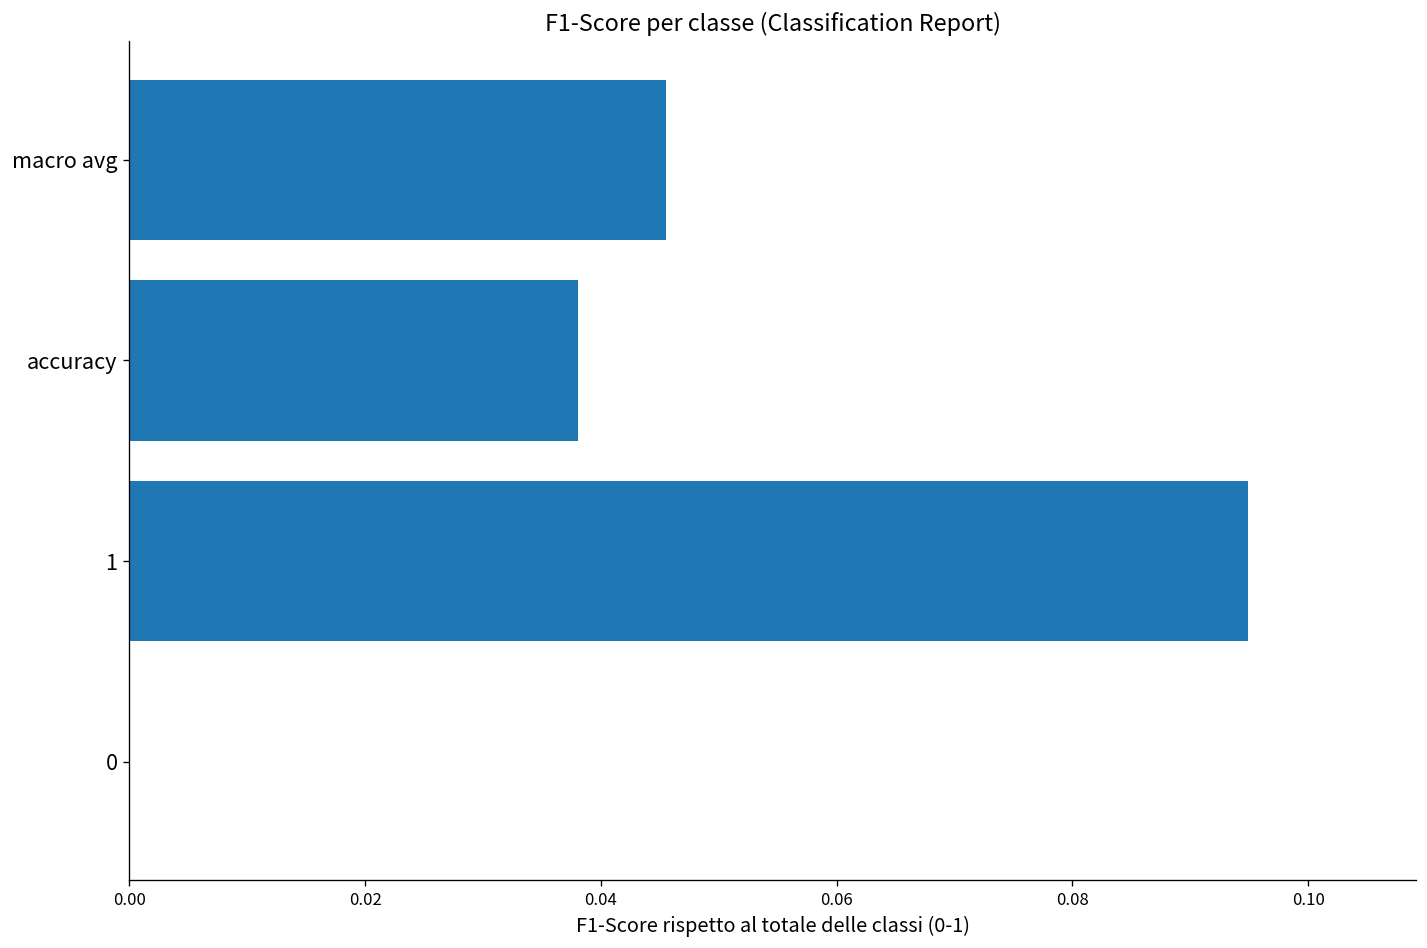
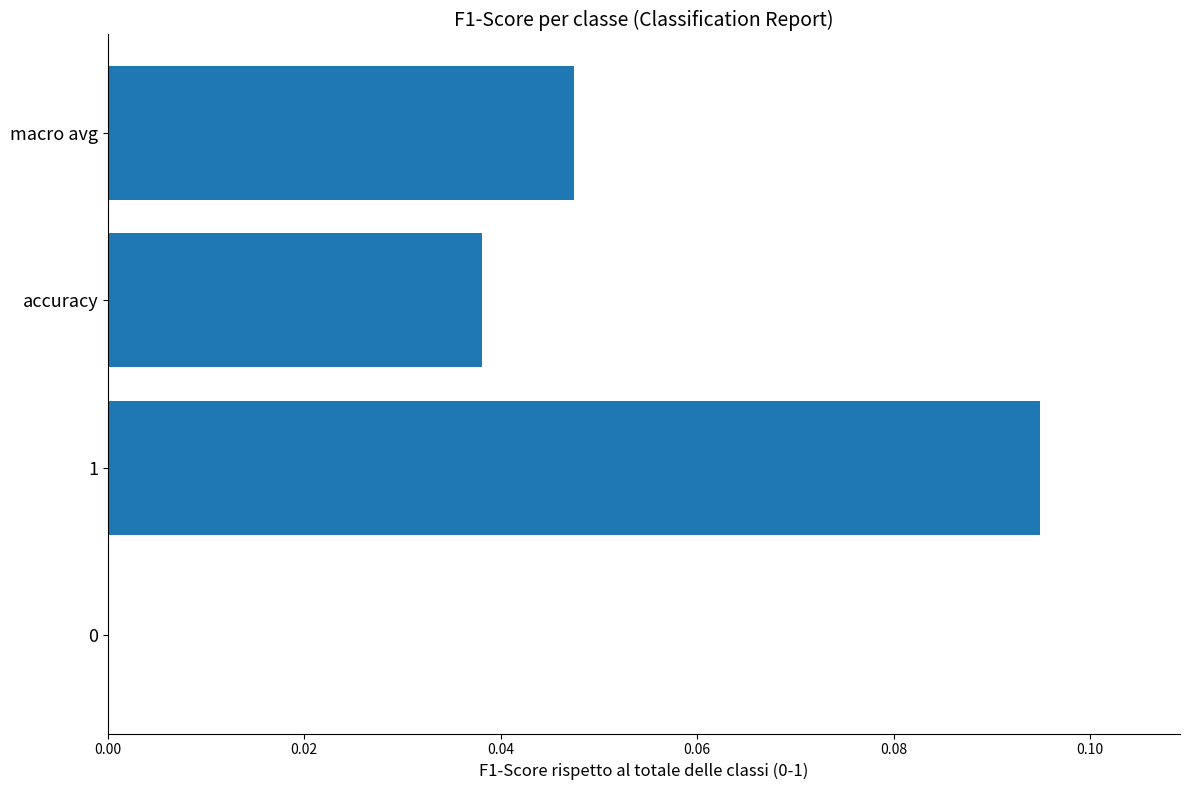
  {
-   "macro avg": 0.045,
+   "macro avg": 0.047,
    "accuracy": 0.038,
    "1": 0.095,
    "0": 0.000
  }
